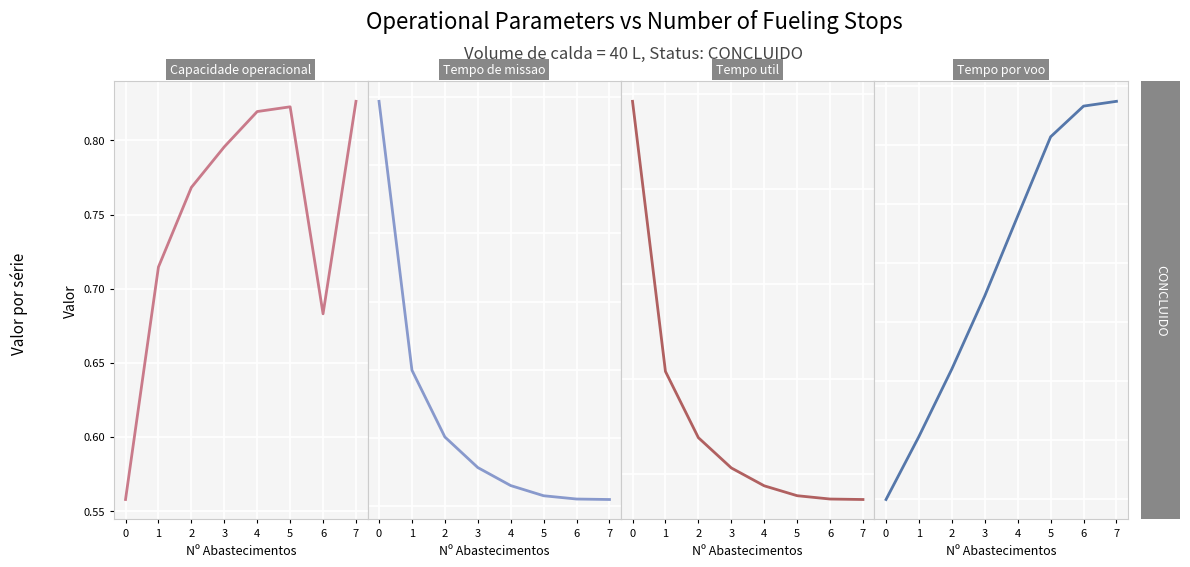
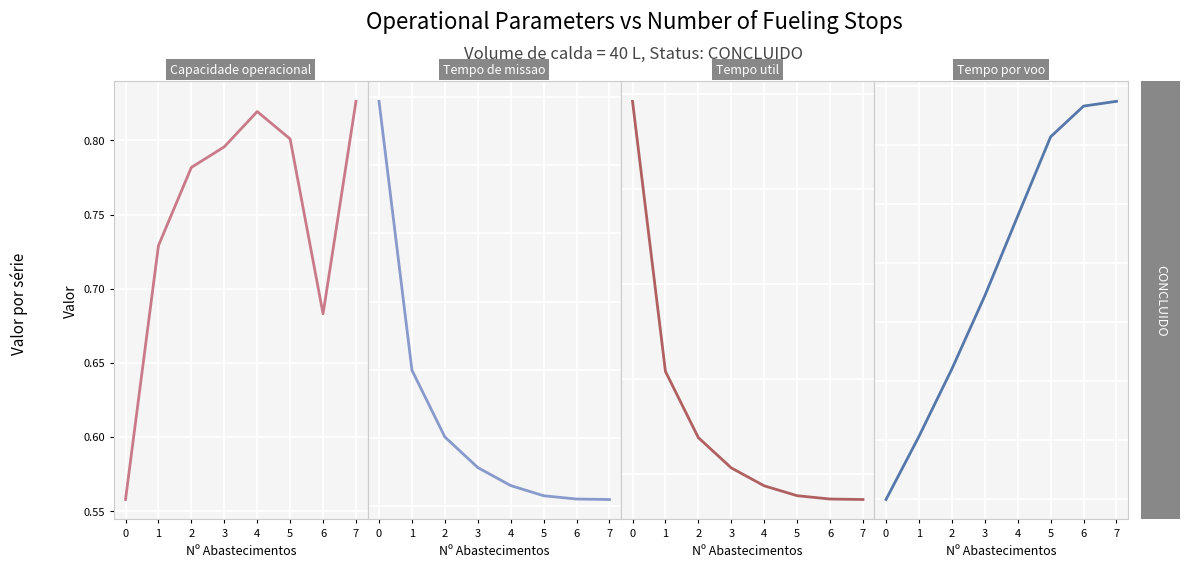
  {
    "Capacidade operacional": {
      "0": 0.558,
-     "1": 0.715,
-     "2": 0.768,
+     "1": 0.729,
+     "2": 0.782,
      "3": 0.796,
      "4": 0.820,
-     "5": 0.823,
+     "5": 0.801,
      "6": 0.683,
      "7": 0.826
    }
  }
